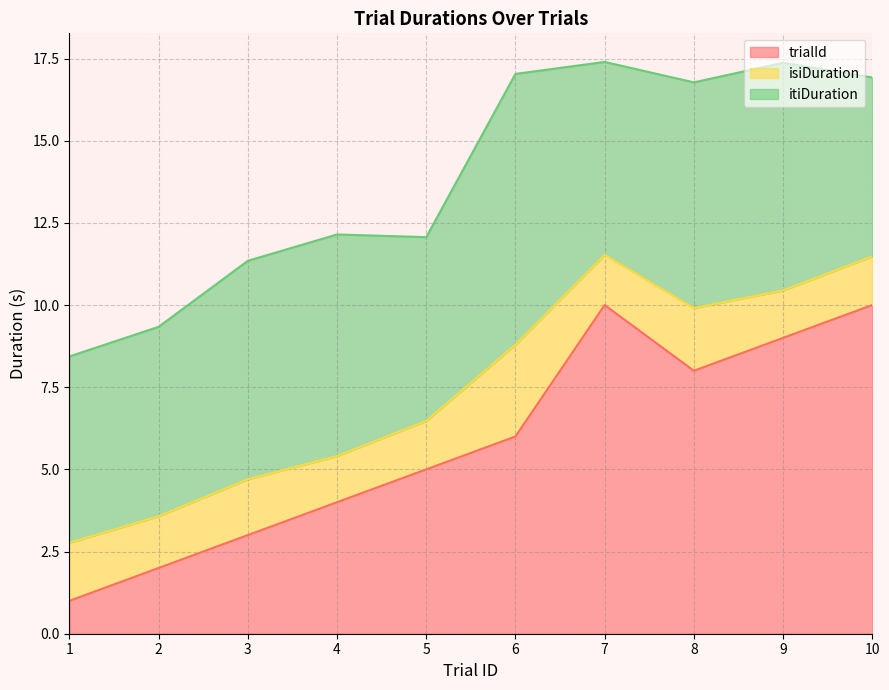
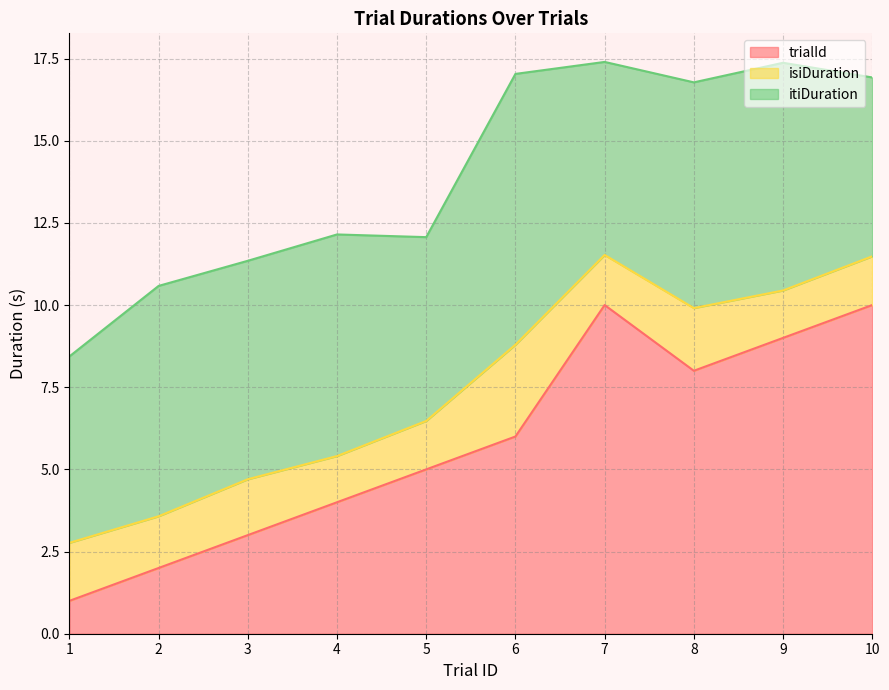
  {
    "trialId": {
      "1": 1.0,
      "2": 2.0,
      "3": 3.0,
      "4": 4.0,
      "5": 5.0,
      "6": 6.0,
      "7": 10.0,
      "8": 8.0,
      "9": 9.0,
      "10": 10.0
    },
    "isiDuration": {
      "1": 1.8,
      "2": 1.6,
      "3": 1.7,
      "4": 1.4,
      "5": 1.5,
      "6": 2.8,
      "7": 1.5,
      "8": 1.9,
      "9": 1.4,
      "10": 1.5
    },
    "itiDuration": {
      "1": 5.7,
-     "2": 5.8,
+     "2": 7.0,
      "3": 6.6,
      "4": 6.7,
      "5": 5.6,
      "6": 8.2,
      "7": 5.9,
      "8": 6.9,
      "10": 5.4
    }
  }
